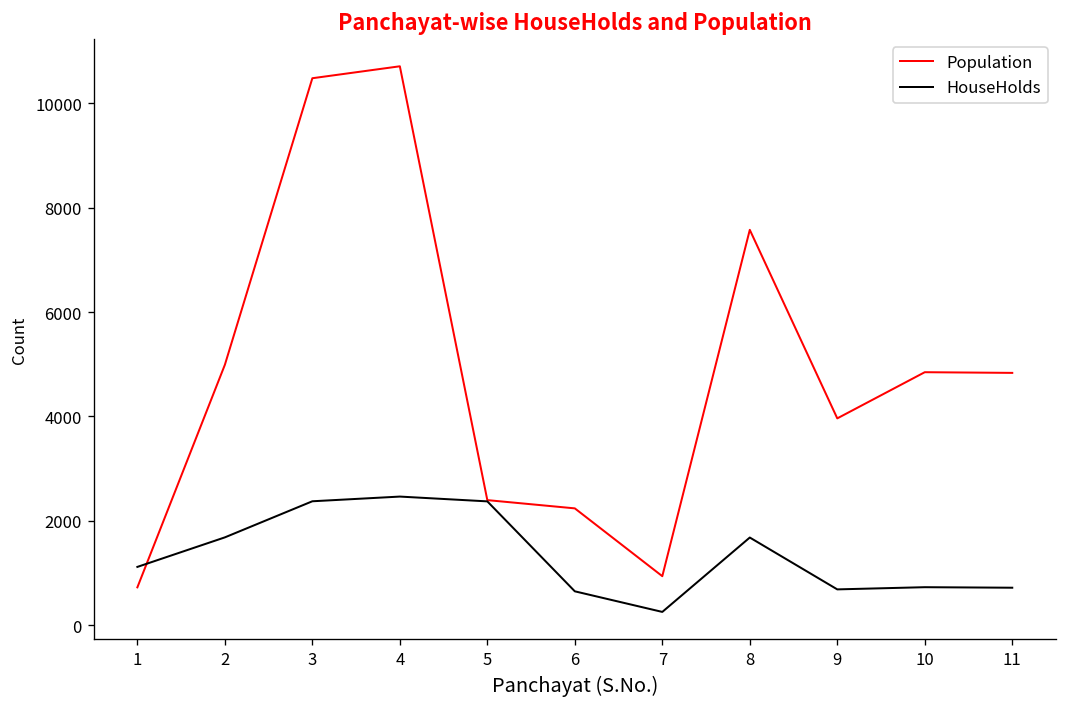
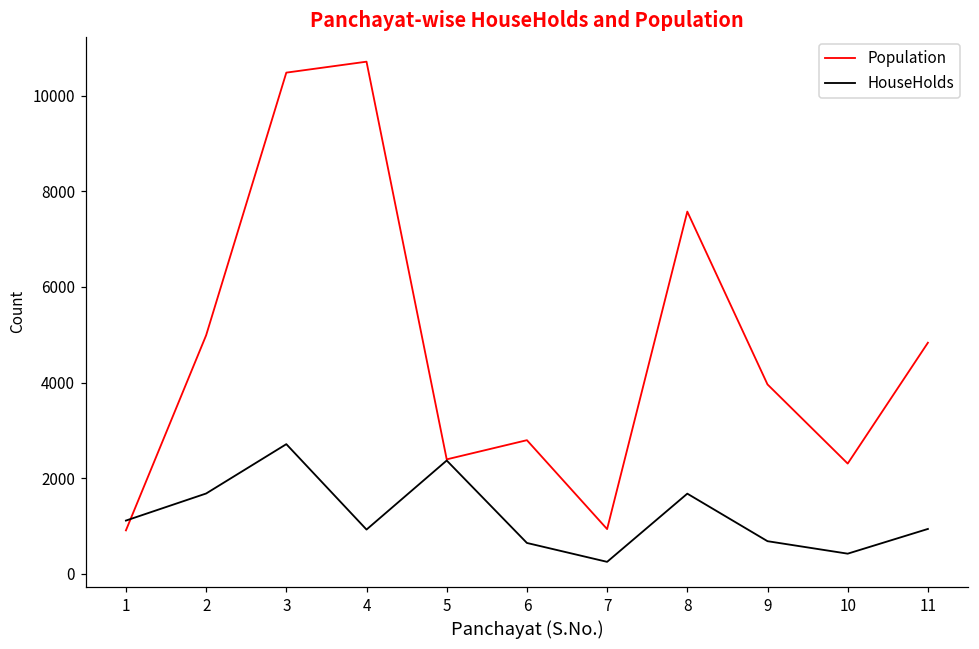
  {
    "Population": {
-     "1": 700,
+     "1": 900,
      "2": 5000,
      "3": 10500,
      "4": 10700,
-     "6": 2200,
+     "6": 2800,
      "7": 900,
      "8": 7600,
      "9": 4000,
-     "10": 4800,
+     "10": 2300,
      "11": 4800
    },
    "HouseHolds": {
      "1": 1100,
      "2": 1700,
-     "3": 2400,
-     "4": 2500,
+     "3": 2700,
+     "4": 900,
      "6": 600,
      "7": 300,
      "8": 1700,
      "9": 700,
-     "10": 700,
-     "11": 700
+     "10": 400,
+     "11": 900
    }
  }
